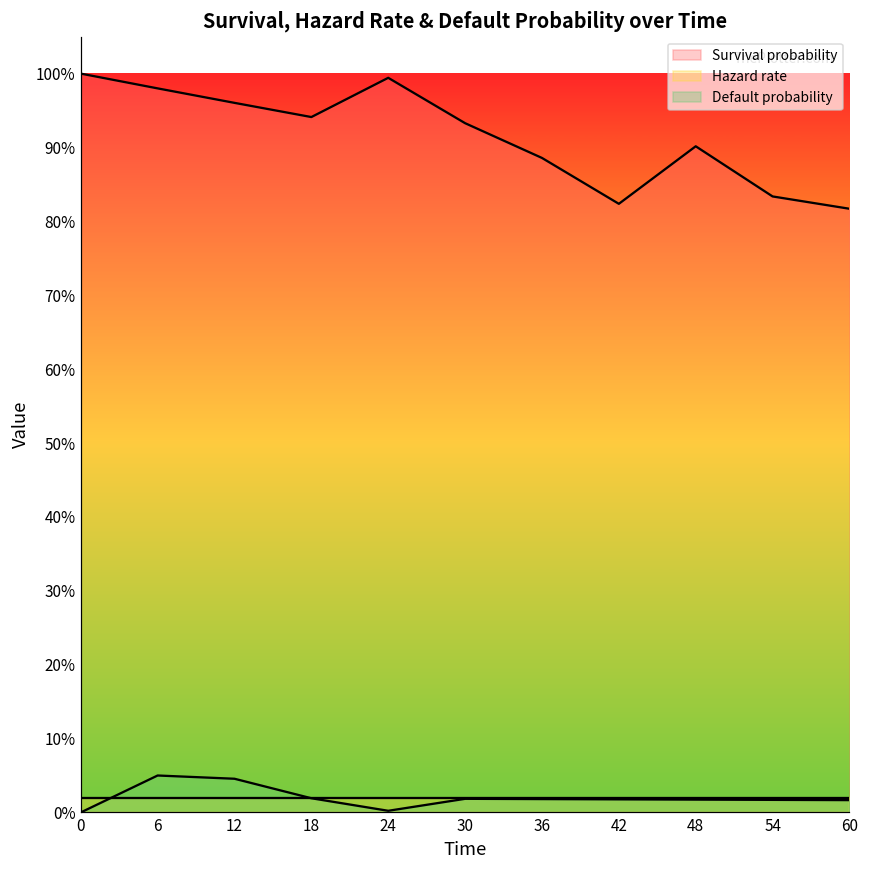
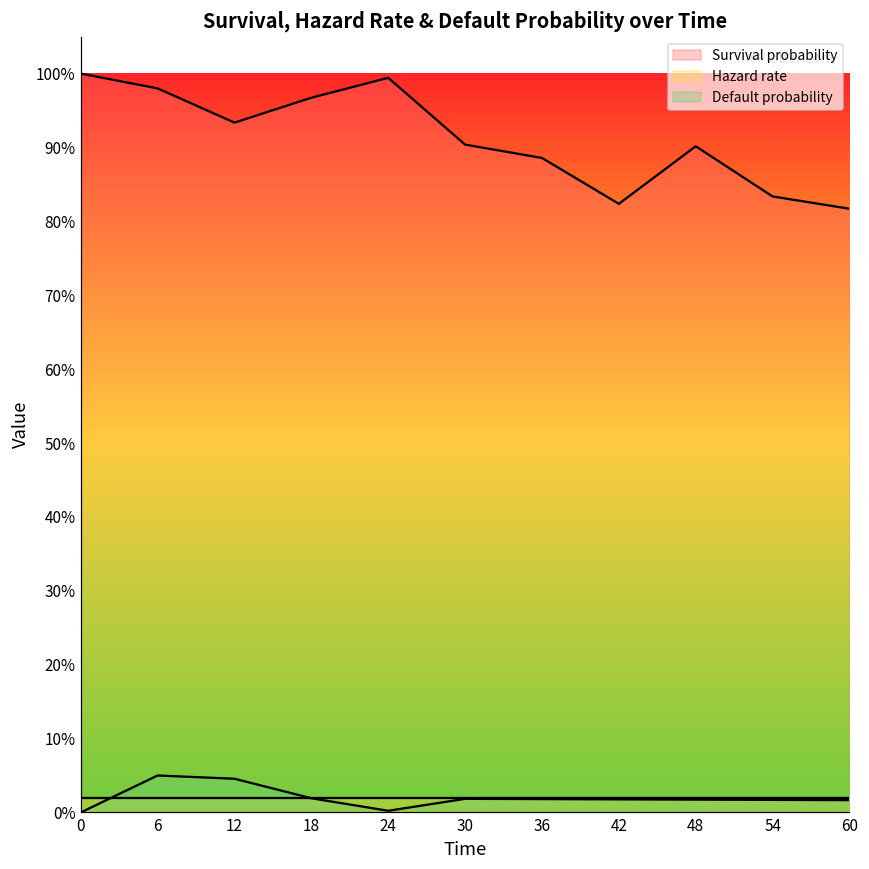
  {
    "Survival probability": {
      "0": "100%",
      "6": "98%",
-     "12": "96%",
-     "18": "94%",
+     "12": "93%",
+     "18": "97%",
      "24": "99%",
-     "30": "93%",
+     "30": "90%",
      "36": "89%",
      "42": "82%",
      "48": "90%",
      "54": "83%",
      "60": "82%"
    },
    "Hazard rate": {
      "0": "2%",
      "6": "2%",
      "12": "2%",
      "24": "2%"
    },
    "Default probability": {
      "0": "0%",
      "6": "5%",
      "12": "5%",
      "24": "0%"
    }
  }
